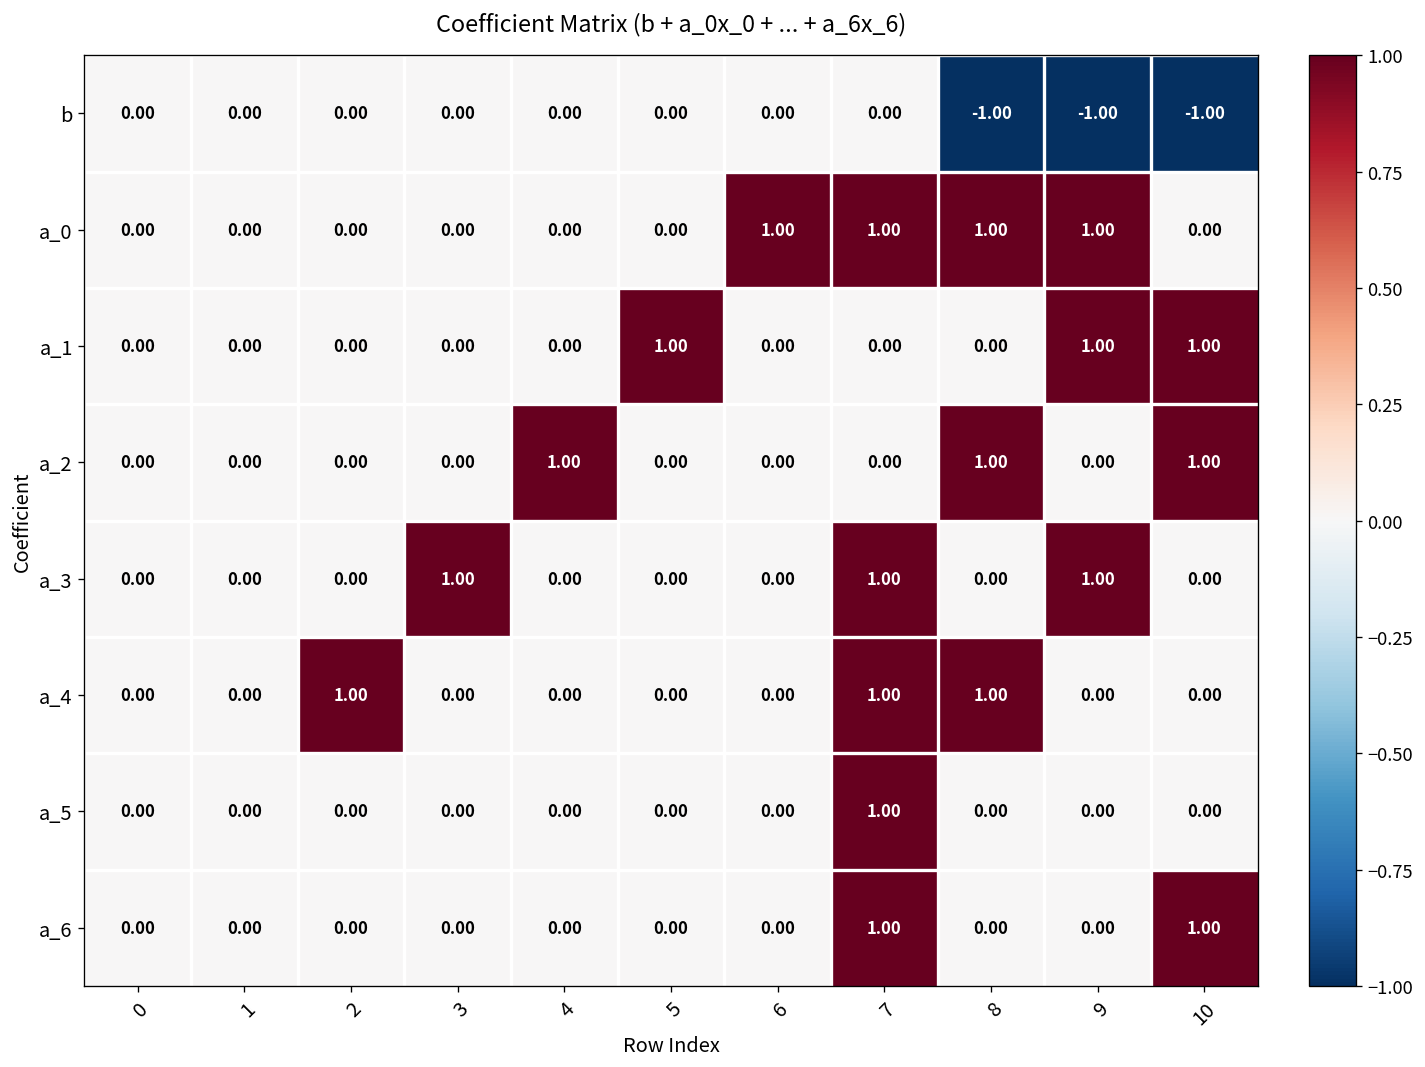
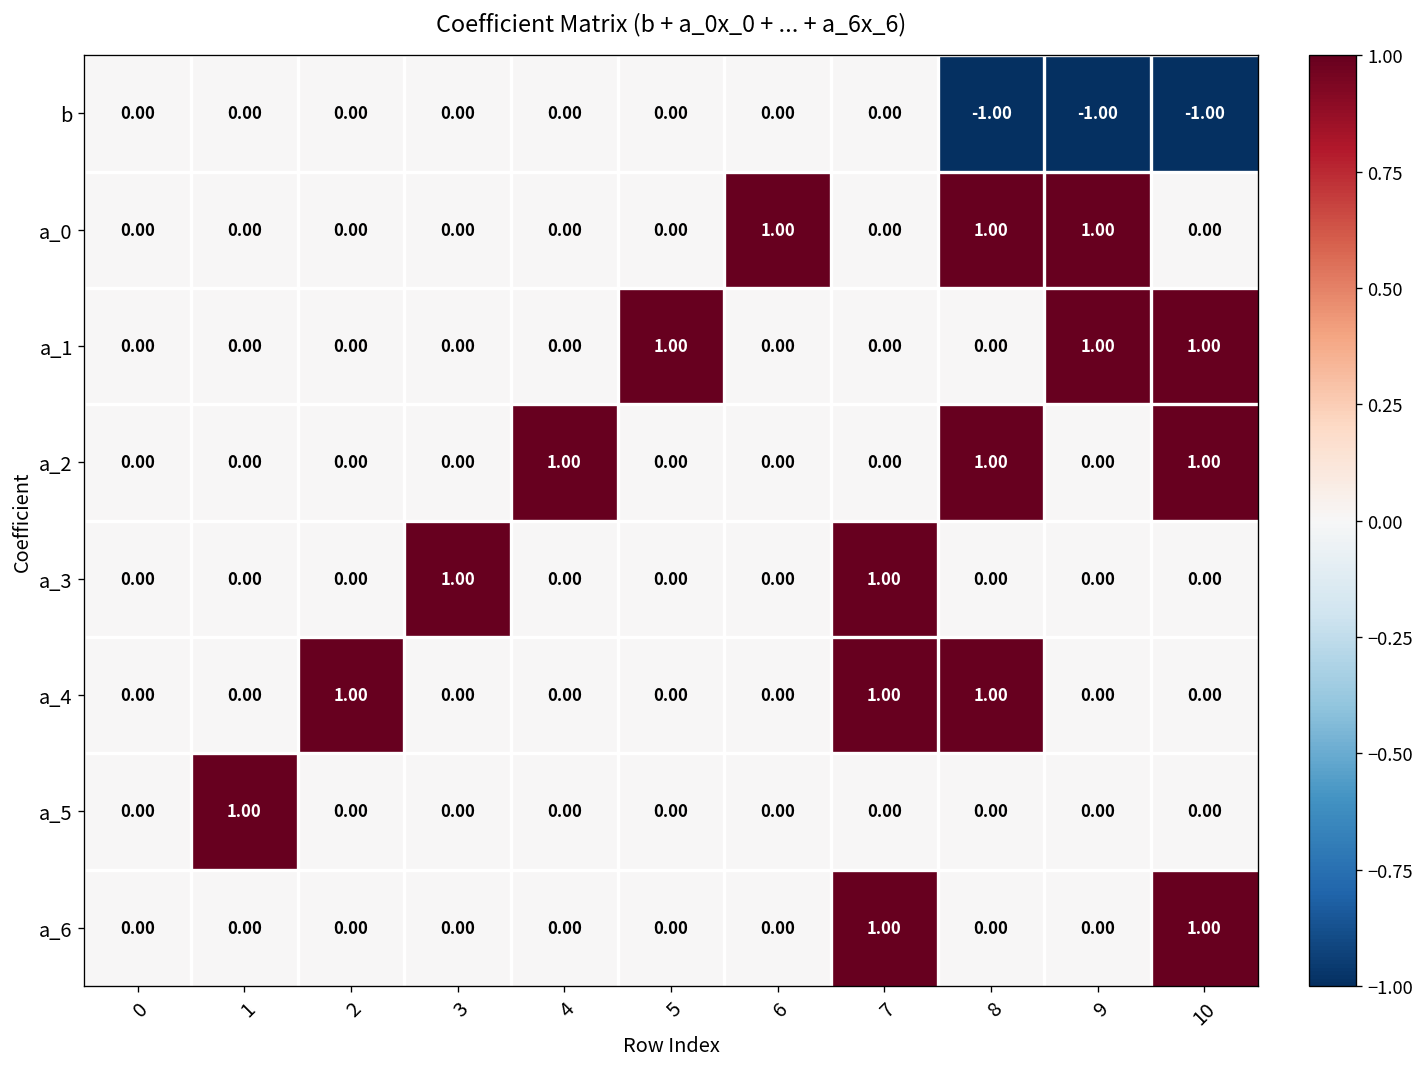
  {
    "b": {
      "0": 0.00,
      "1": 0.00,
      "2": 0.00,
      "3": 0.00,
      "4": 0.00,
      "5": 0.00,
      "6": 0.00,
      "7": 0.00,
      "8": -1.00,
      "9": -1.00,
      "10": -1.00
    },
    "a_0": {
      "0": 0.00,
      "1": 0.00,
      "2": 0.00,
      "3": 0.00,
      "4": 0.00,
      "5": 0.00,
      "6": 1.00,
-     "7": 1.00,
+     "7": 0.00,
      "8": 1.00,
      "9": 1.00,
      "10": 0.00
    },
    "a_1": {
      "0": 0.00,
      "1": 0.00,
      "2": 0.00,
      "3": 0.00,
      "4": 0.00,
      "5": 1.00,
      "6": 0.00,
      "7": 0.00,
      "8": 0.00,
      "9": 1.00,
      "10": 1.00
    },
    "a_2": {
      "0": 0.00,
      "1": 0.00,
      "2": 0.00,
      "3": 0.00,
      "4": 1.00,
      "5": 0.00,
      "6": 0.00,
      "7": 0.00,
      "8": 1.00,
      "9": 0.00,
      "10": 1.00
    },
    "a_3": {
      "0": 0.00,
      "1": 0.00,
      "2": 0.00,
      "3": 1.00,
      "4": 0.00,
      "5": 0.00,
      "6": 0.00,
      "7": 1.00,
      "8": 0.00,
-     "9": 1.00,
+     "9": 0.00,
      "10": 0.00
    },
    "a_4": {
      "0": 0.00,
      "1": 0.00,
      "2": 1.00,
      "3": 0.00,
      "4": 0.00,
      "5": 0.00,
      "6": 0.00,
      "7": 1.00,
      "8": 1.00,
      "9": 0.00,
      "10": 0.00
    },
    "a_5": {
      "0": 0.00,
-     "1": 0.00,
+     "1": 1.00,
      "2": 0.00,
      "3": 0.00,
      "4": 0.00,
      "5": 0.00,
      "6": 0.00,
-     "7": 1.00,
+     "7": 0.00,
      "8": 0.00,
      "9": 0.00,
      "10": 0.00
    },
    "a_6": {
      "0": 0.00,
      "1": 0.00,
      "2": 0.00,
      "3": 0.00,
      "4": 0.00,
      "5": 0.00,
      "6": 0.00,
      "7": 1.00,
      "8": 0.00,
      "9": 0.00,
      "10": 1.00
    }
  }
